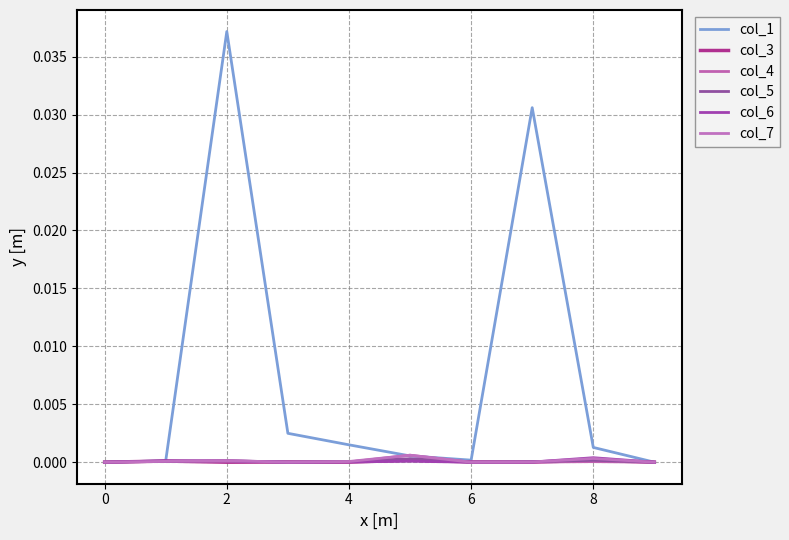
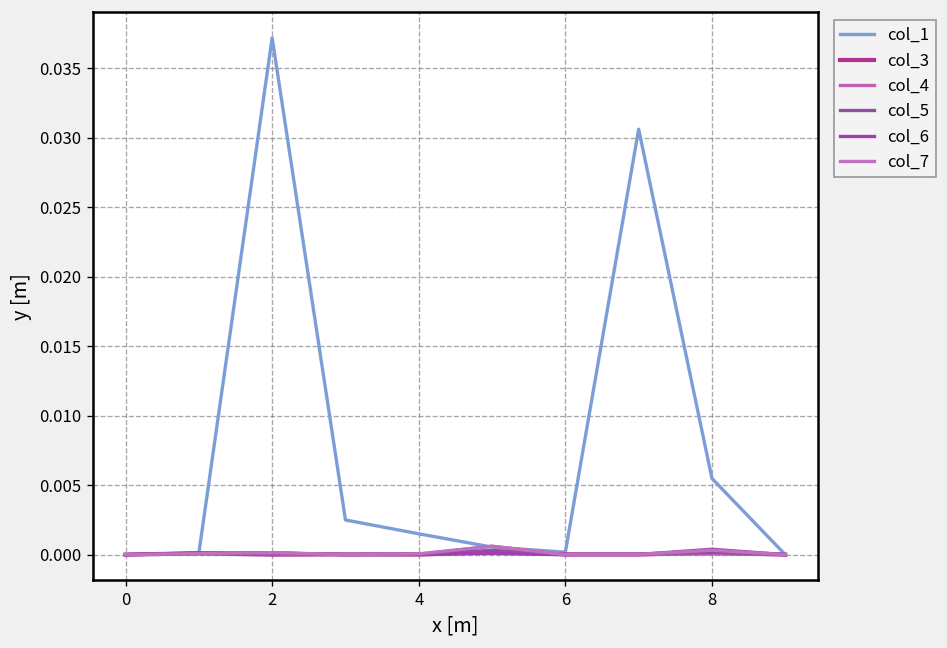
  {
    "col_1": {
      "2": 0.0372,
      "4": 0.0015,
-     "8": 0.0013
+     "8": 0.0055
    }
  }
